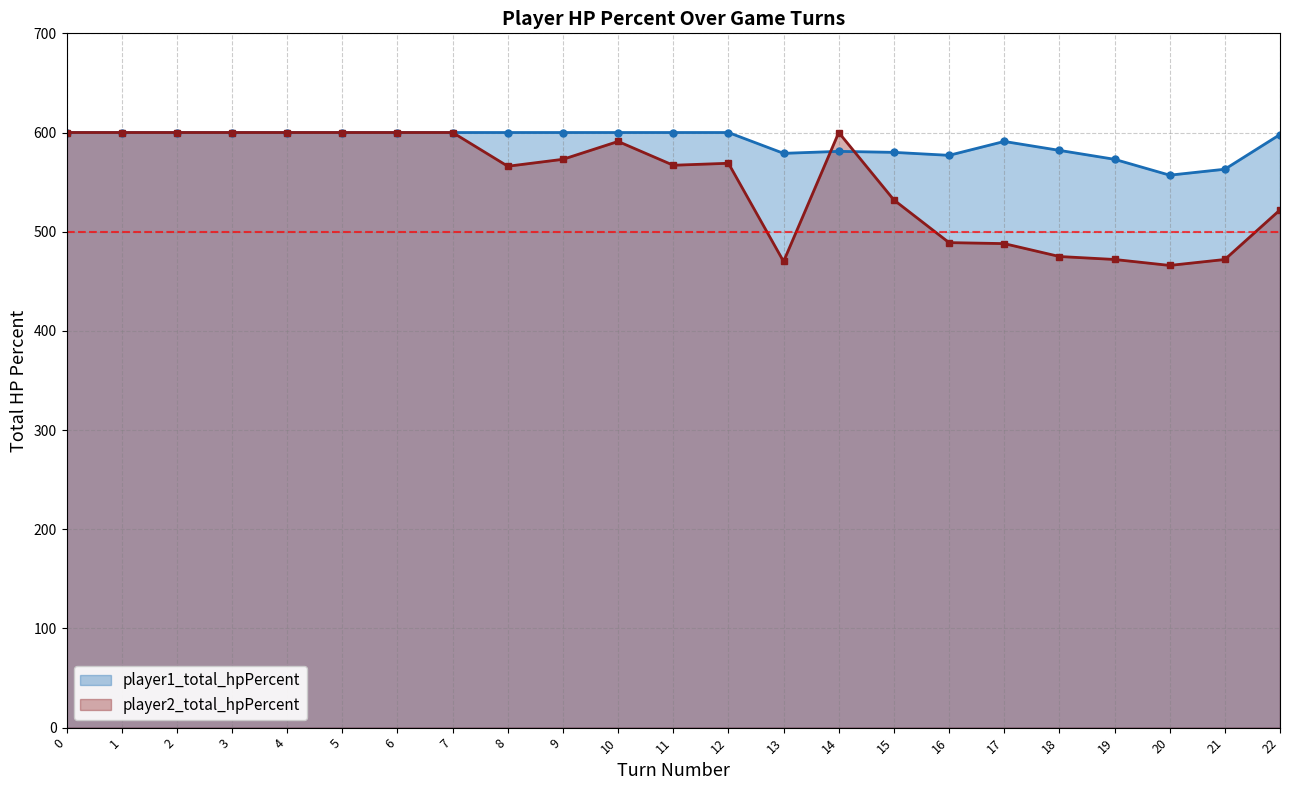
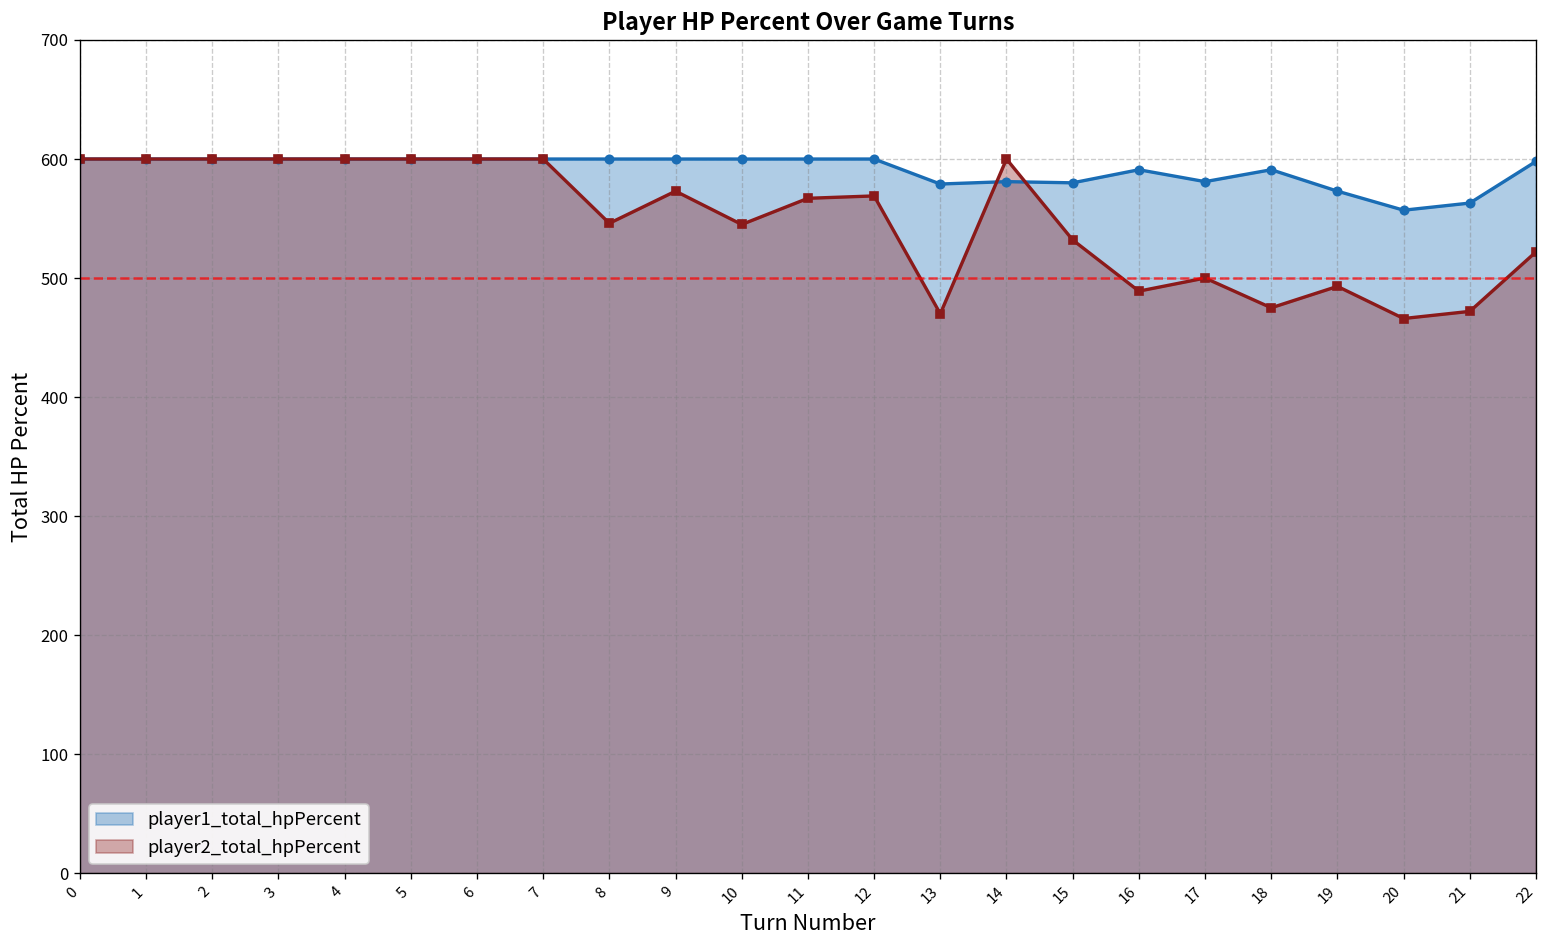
  {
    "player1_total_hpPercent": {
      "8": 600,
      "9": 600,
      "10": 600,
      "11": 600,
      "12": 600,
      "13": 580,
      "14": 580,
      "15": 580,
-     "16": 580,
-     "17": 590,
-     "18": 580,
+     "16": 590,
+     "17": 580,
+     "18": 590,
      "19": 570,
      "20": 560,
      "21": 560,
      "22": 600
    },
    "player2_total_hpPercent": {
-     "8": 570,
+     "8": 550,
      "9": 570,
-     "10": 590,
+     "10": 550,
      "11": 570,
      "12": 570,
      "13": 470,
      "14": 600,
      "15": 530,
      "16": 490,
-     "17": 490,
+     "17": 500,
      "18": 480,
-     "19": 470,
+     "19": 490,
      "20": 470,
      "21": 470,
      "22": 520
    }
  }
